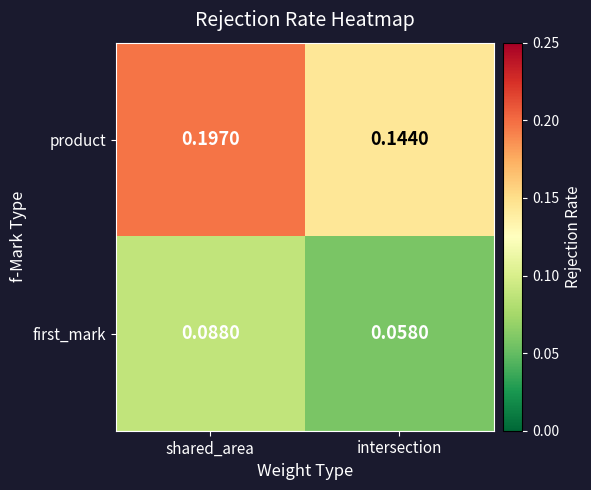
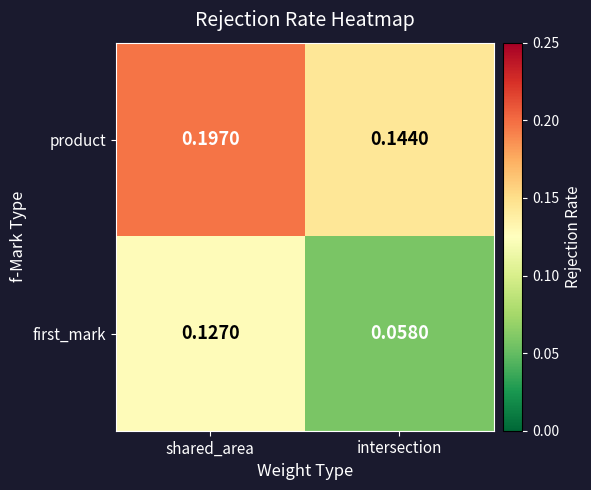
  {
    "product": {
      "shared_area": 0.1970,
      "intersection": 0.1440
    },
    "first_mark": {
-     "shared_area": 0.0880,
+     "shared_area": 0.1270,
      "intersection": 0.0580
    }
  }
